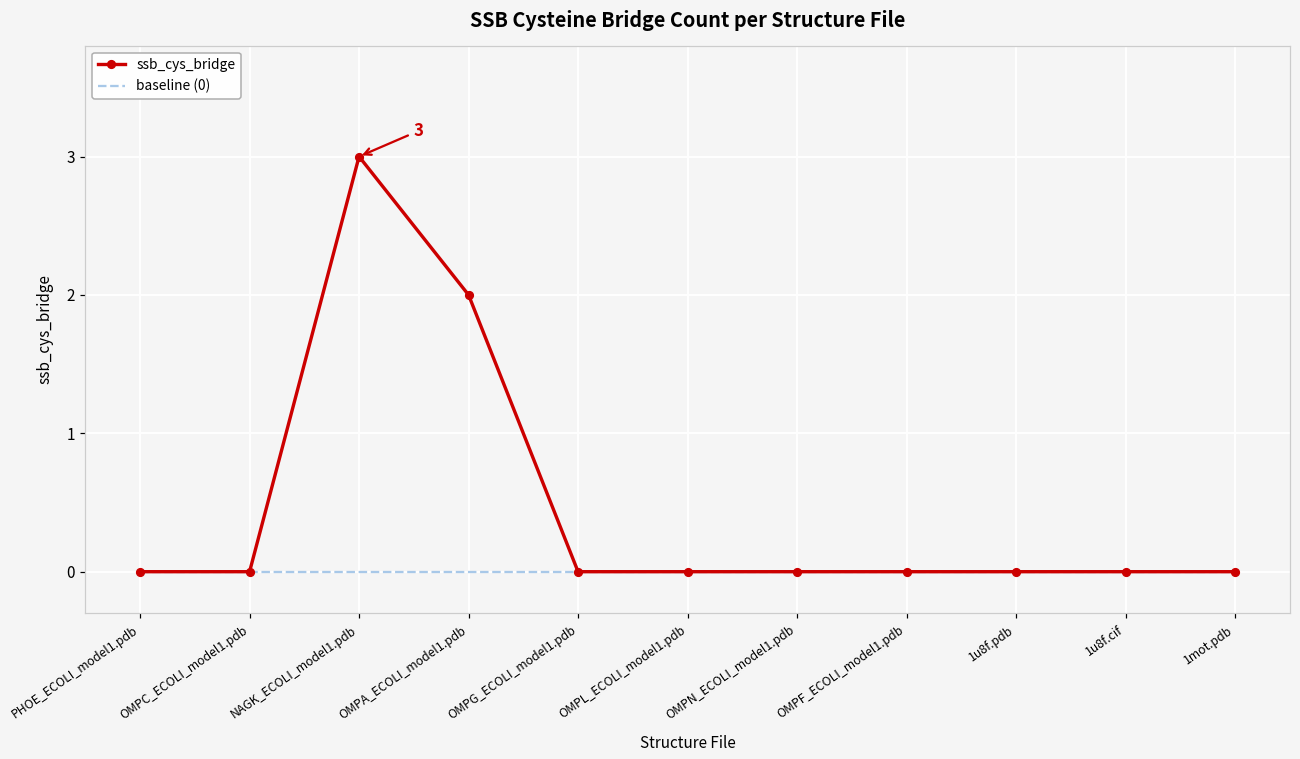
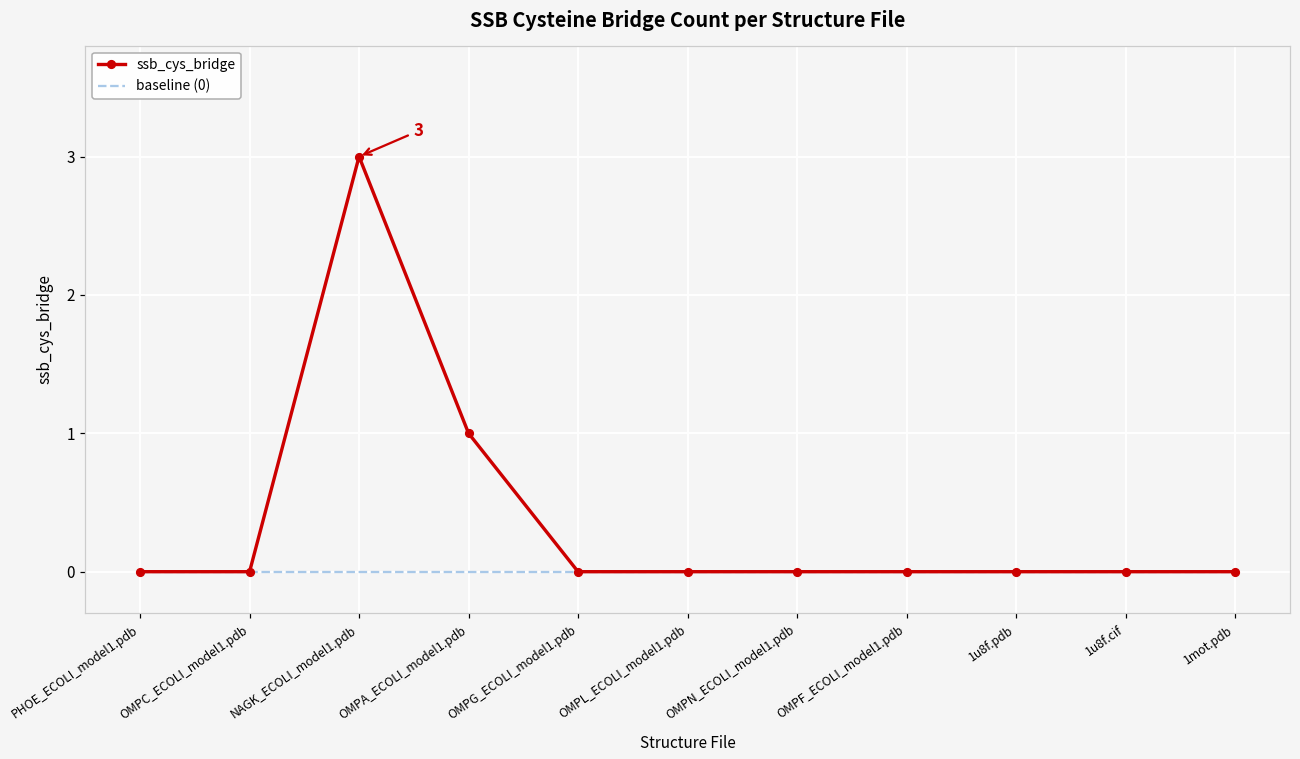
  {
    "ssb_cys_bridge": {
-     "OMPA_ECOLI_model1.pdb": 2
+     "OMPA_ECOLI_model1.pdb": 1
    },
    "baseline (0)": {
      "NAGK_ECOLI_model1.pdb": 0,
      "OMPA_ECOLI_model1.pdb": 0
    }
  }
